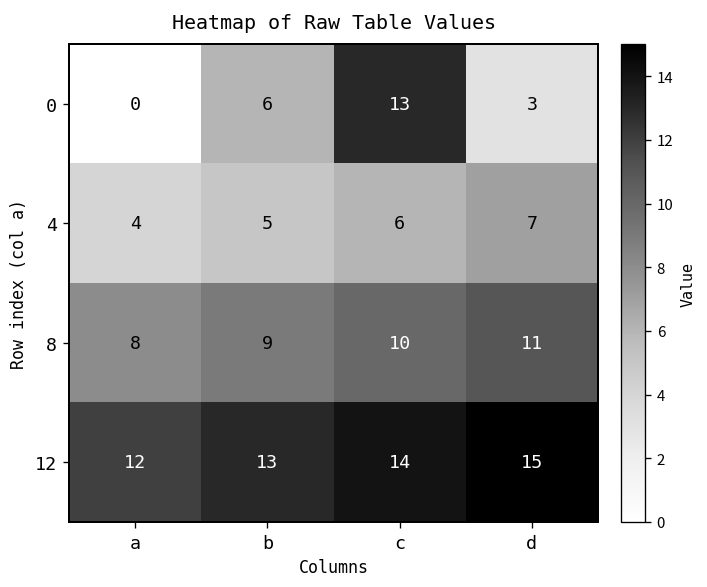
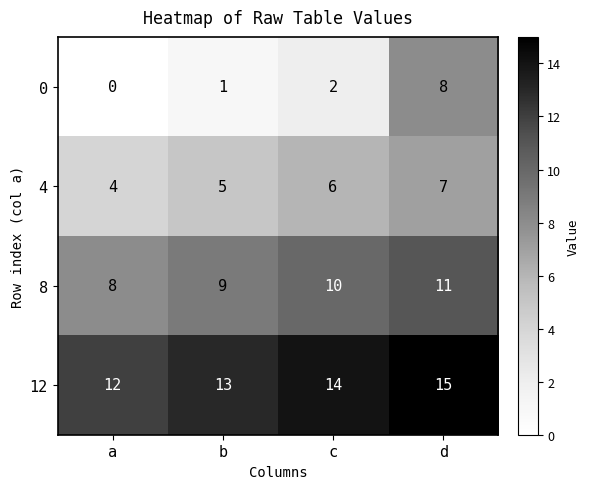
  {
    "0": {
      "a": 0,
-     "b": 6,
-     "c": 13,
-     "d": 3
+     "b": 1,
+     "c": 2,
+     "d": 8
    },
    "4": {
      "a": 4,
      "b": 5,
      "c": 6,
      "d": 7
    },
    "8": {
      "a": 8,
      "b": 9,
      "c": 10,
      "d": 11
    },
    "12": {
      "a": 12,
      "b": 13,
      "c": 14,
      "d": 15
    }
  }
